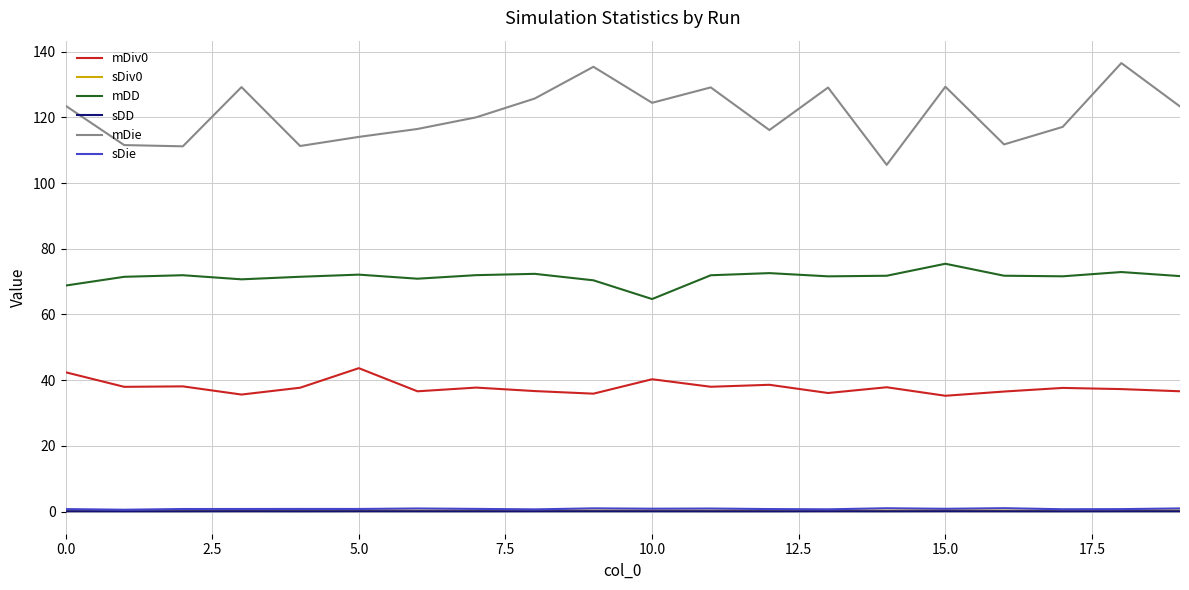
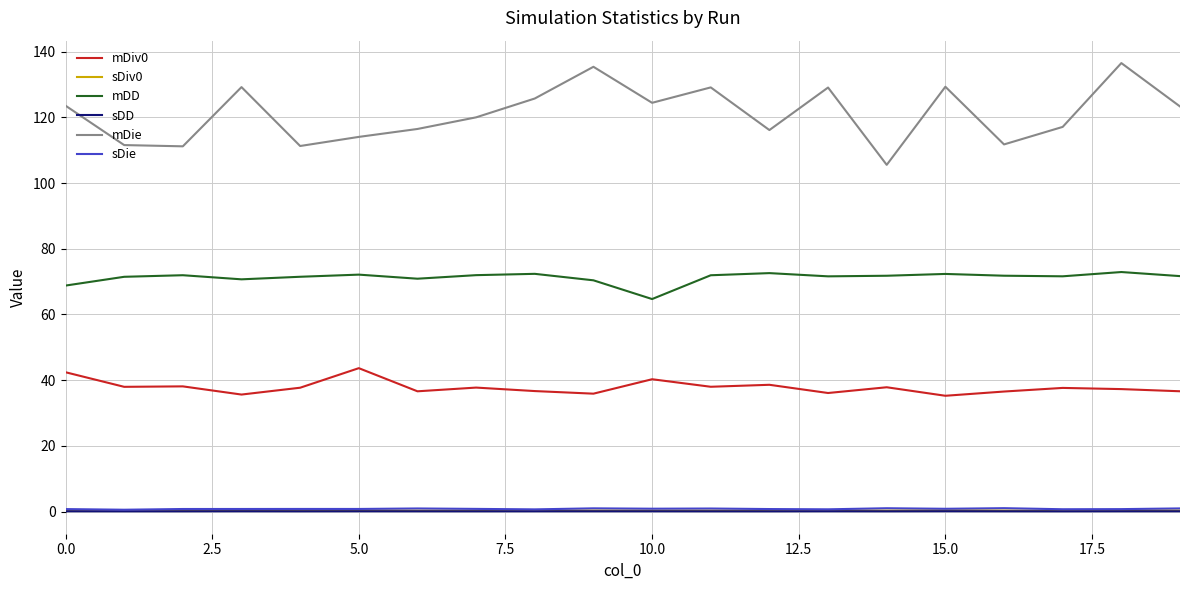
  {
    "mDiv0": {
      "0.0": 42,
      "5.0": 44,
      "10.0": 40,
      "15.0": 35
    },
    "mDD": {
      "0.0": 69,
      "5.0": 72,
      "10.0": 65,
-     "15.0": 75
+     "15.0": 72
    },
    "mDie": {
      "0.0": 124,
      "5.0": 114,
      "10.0": 124,
      "15.0": 129
    }
  }
